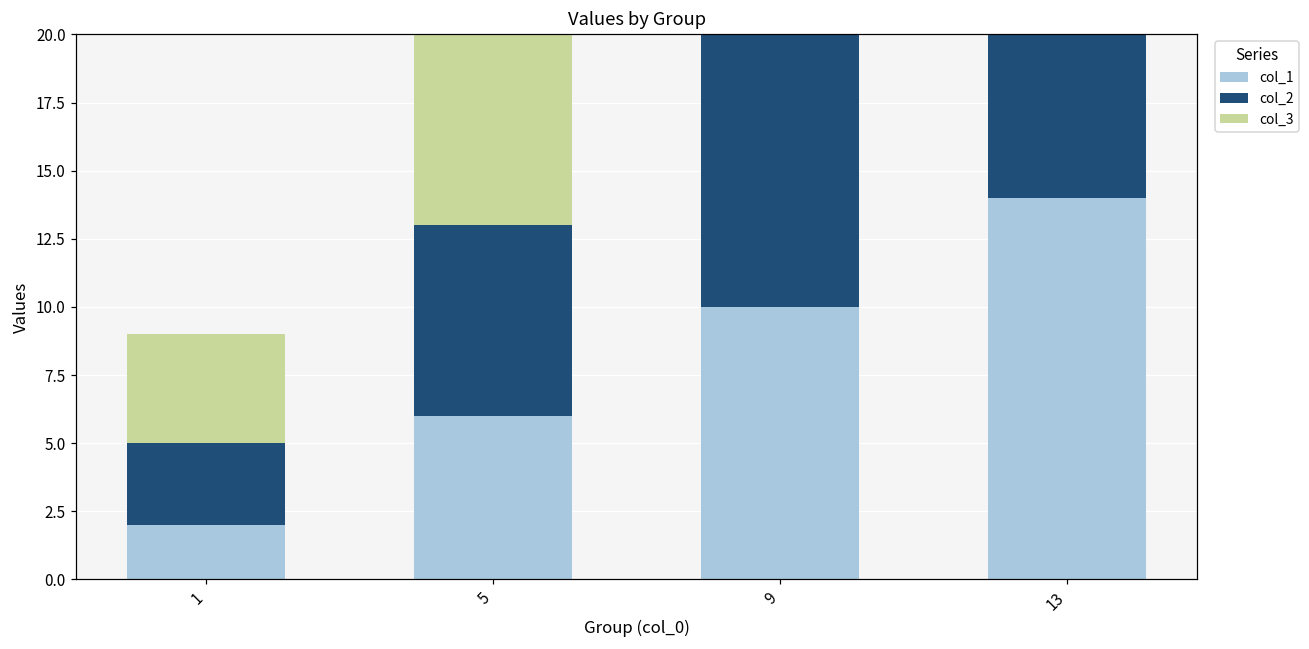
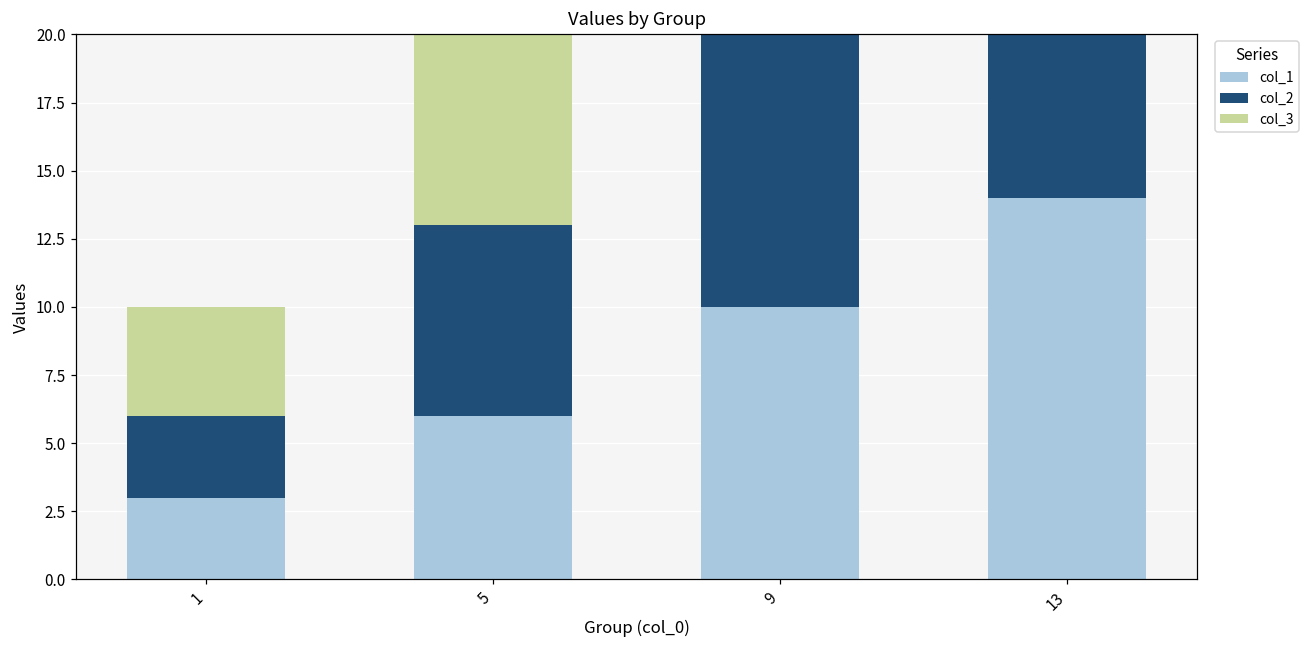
  {
    "col_1": {
-     "1": 2,
+     "1": 3,
      "5": 6,
      "9": 10,
      "13": 14
    },
    "col_2": {
      "1": 3,
      "5": 7
    },
    "col_3": {
      "1": 4
    }
  }
